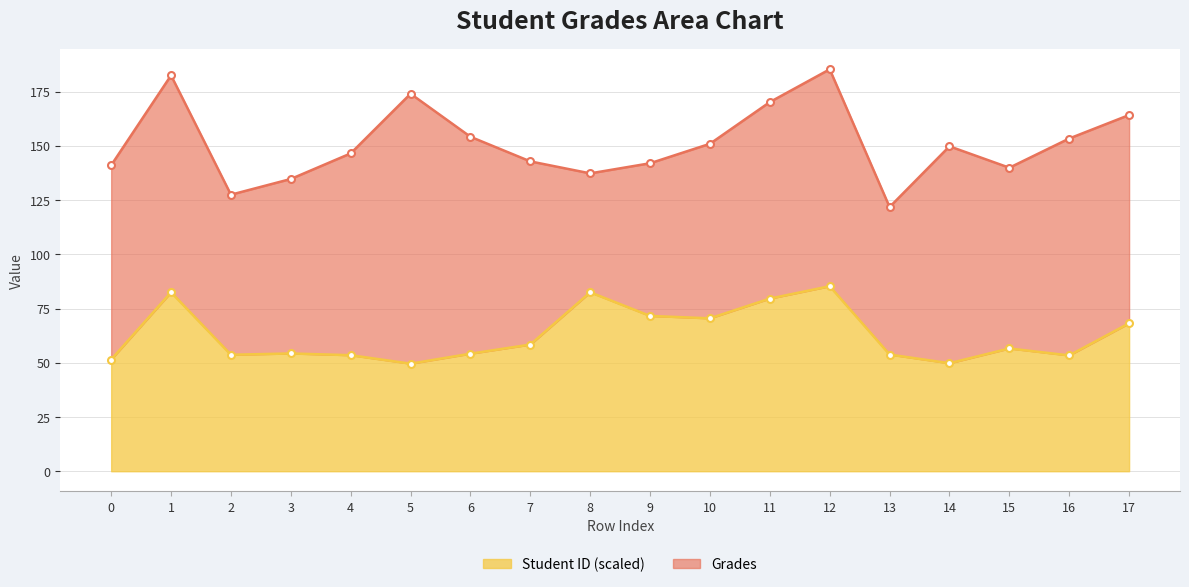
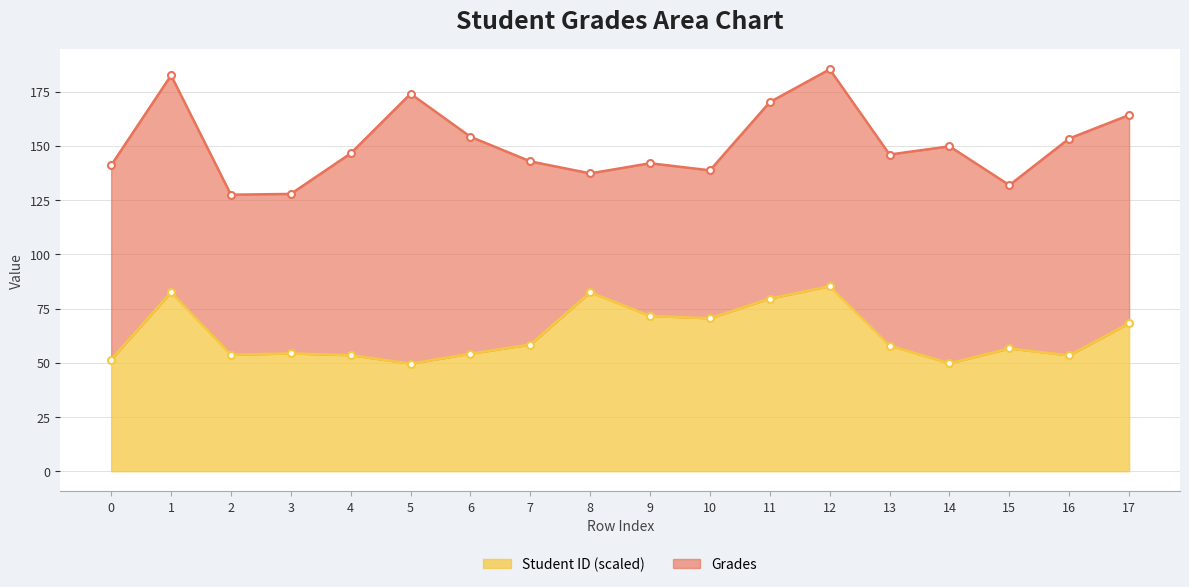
  {
    "Student ID (scaled)": {
      "0": 52,
      "1": 83,
      "2": 54,
      "3": 54,
      "4": 54,
      "5": 50,
      "6": 54,
      "7": 58,
      "8": 83,
      "9": 72,
      "10": 71,
      "11": 80,
      "12": 85,
-     "13": 54,
+     "13": 58,
      "14": 50,
      "15": 57,
      "16": 53,
      "17": 68
    },
    "Grades": {
      "0": 90,
      "1": 100,
      "2": 74,
-     "3": 80,
+     "3": 74,
      "4": 93,
      "5": 124,
      "6": 100,
      "7": 84,
      "8": 55,
      "9": 70,
-     "10": 80,
+     "10": 68,
      "11": 91,
      "12": 100,
-     "13": 68,
+     "13": 88,
      "14": 100,
-     "15": 83,
+     "15": 75,
      "16": 100,
      "17": 96
    }
  }
